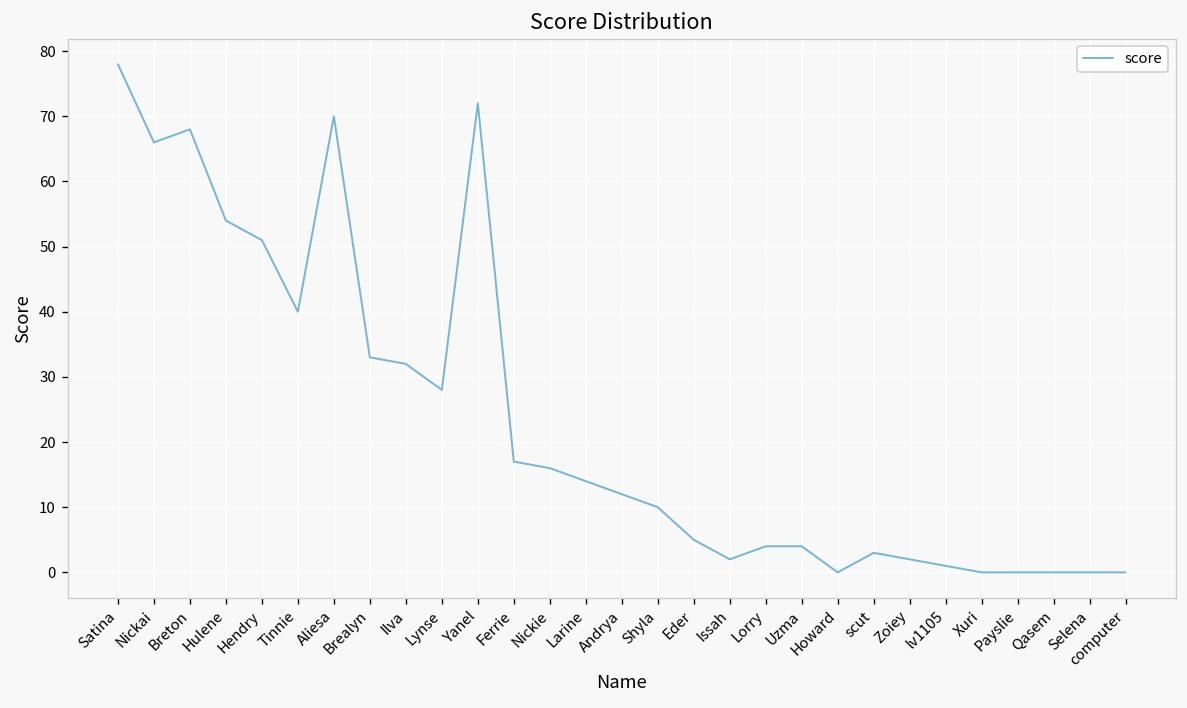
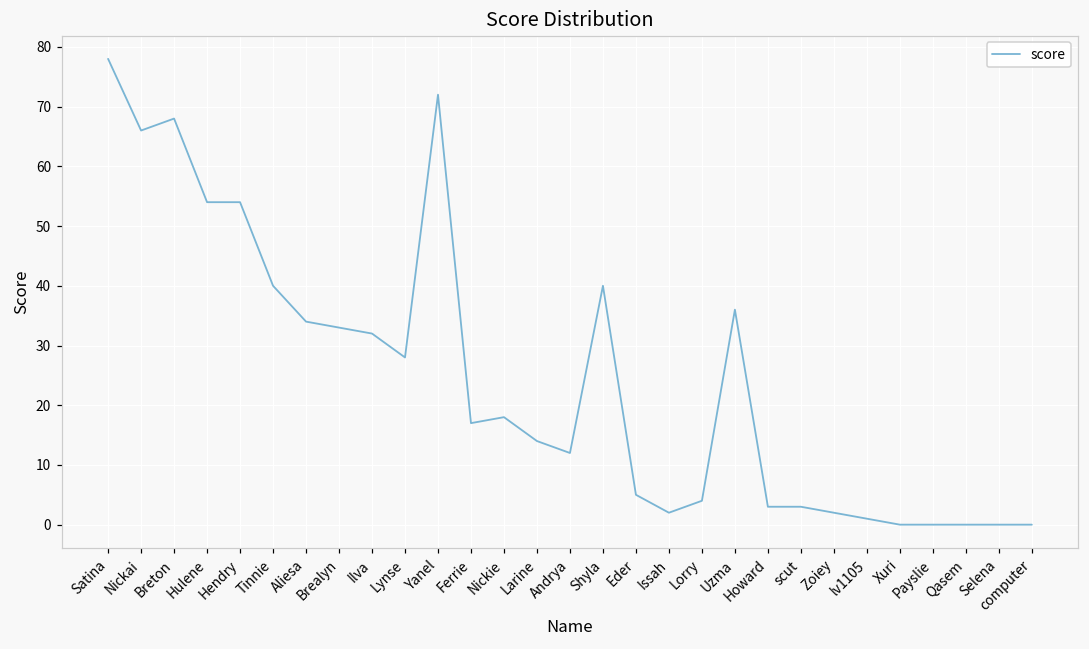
  {
    "Satina": 78,
    "Nickai": 66,
    "Breton": 68,
    "Hulene": 54,
-   "Hendry": 51,
+   "Hendry": 54,
    "Tinnie": 40,
-   "Aliesa": 70,
+   "Aliesa": 34,
    "Brealyn": 33,
    "Ilva": 32,
    "Lynse": 28,
    "Yanel": 72,
    "Ferrie": 17,
-   "Nickie": 16,
+   "Nickie": 18,
    "Larine": 14,
    "Andrya": 12,
-   "Shyla": 10,
+   "Shyla": 40,
    "Eder": 5,
    "Issah": 2,
    "Lorry": 4,
-   "Uzma": 4,
-   "Howard": 0,
+   "Uzma": 36,
+   "Howard": 3,
    "scut": 3,
    "Zoiey": 2,
    "lv1105": 1,
    "Xuri": 0,
    "Payslie": 0,
    "Qasem": 0,
    "Selena": 0,
    "computer": 0
  }
